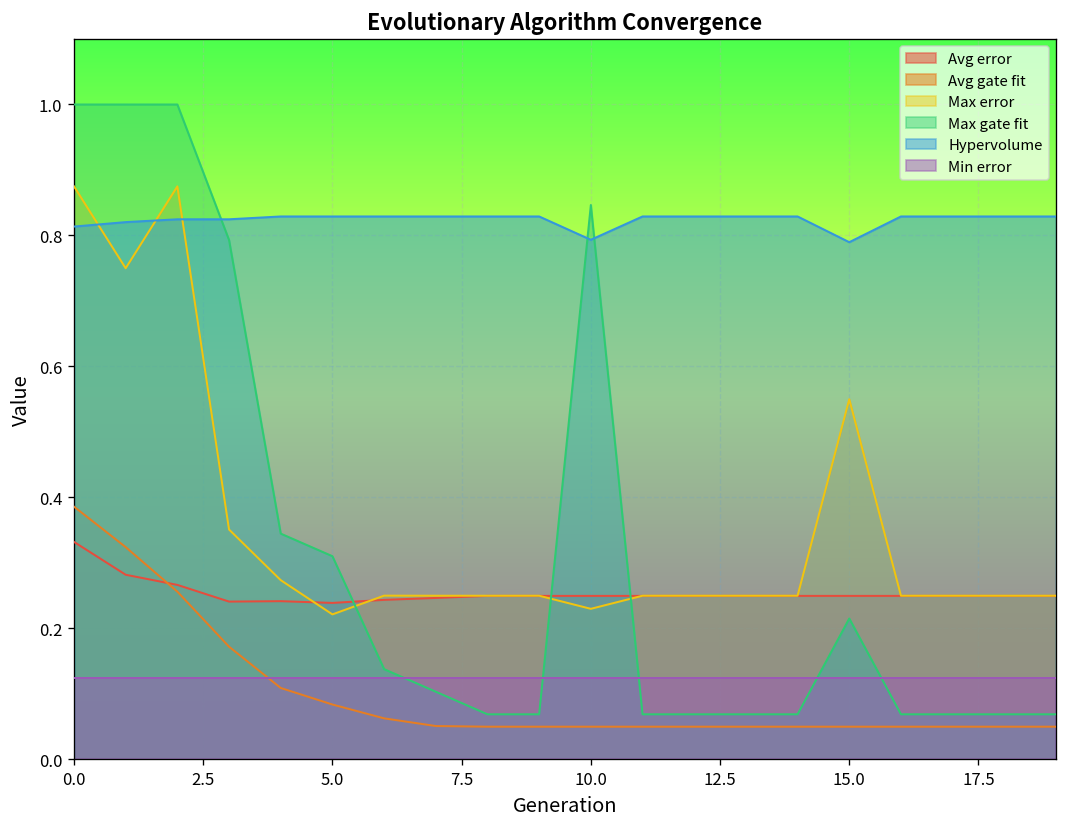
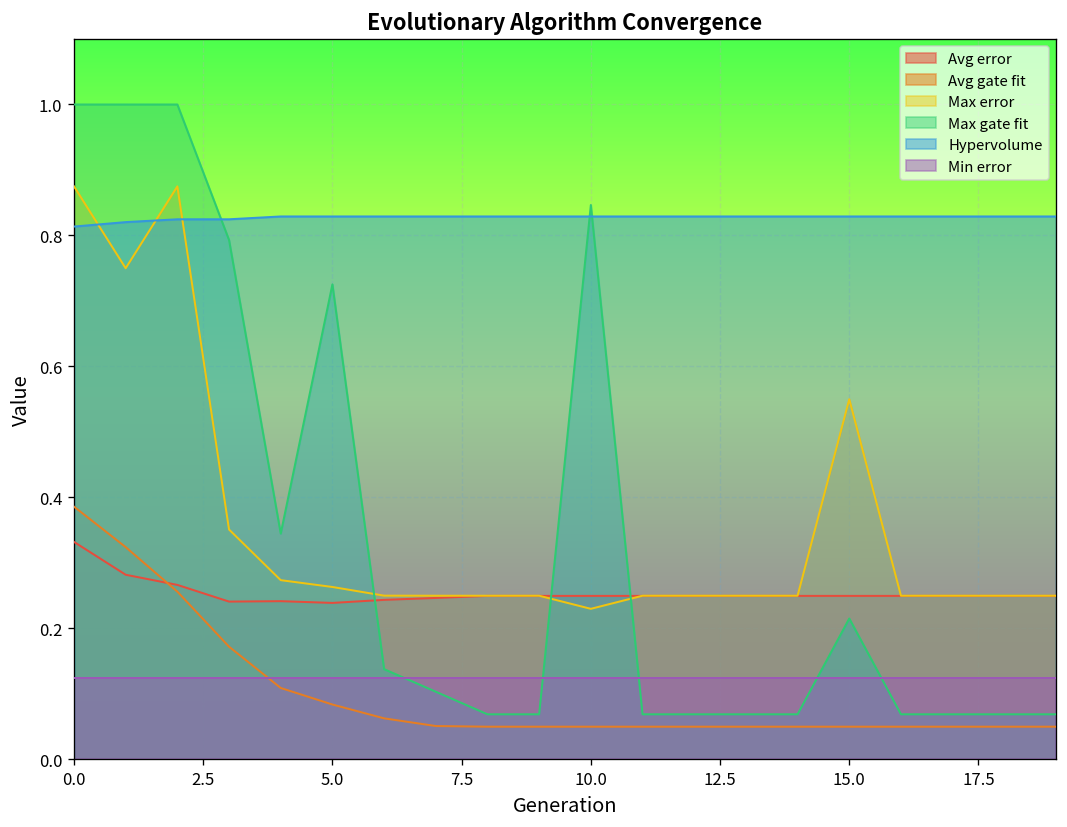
  {
    "Max error": {
      "0.0": 0.88,
-     "5.0": 0.22,
+     "5.0": 0.26,
      "10.0": 0.23,
      "15.0": 0.55
    },
    "Max gate fit": {
      "0.0": 1.00,
-     "5.0": 0.31,
+     "5.0": 0.73,
      "10.0": 0.85,
      "15.0": 0.22
    },
    "Hypervolume": {
      "0.0": 0.81,
      "5.0": 0.83,
-     "10.0": 0.79,
-     "15.0": 0.79
+     "10.0": 0.83,
+     "15.0": 0.83
    },
    "Min error": {
      "0.0": 0.13,
      "5.0": 0.13,
      "10.0": 0.13,
      "15.0": 0.13
    }
  }
